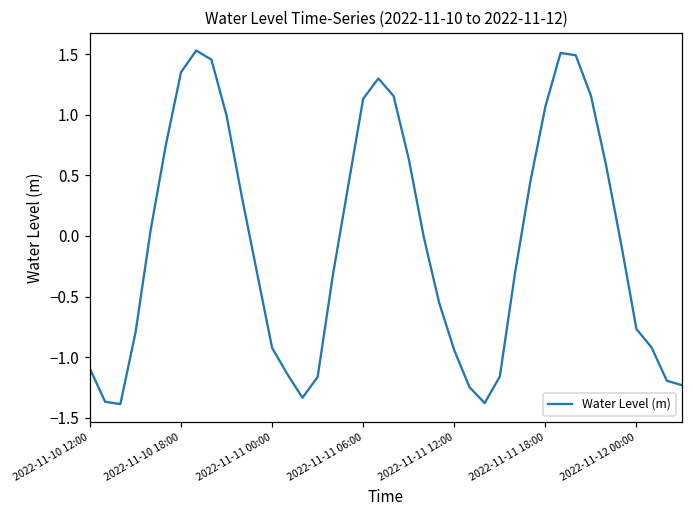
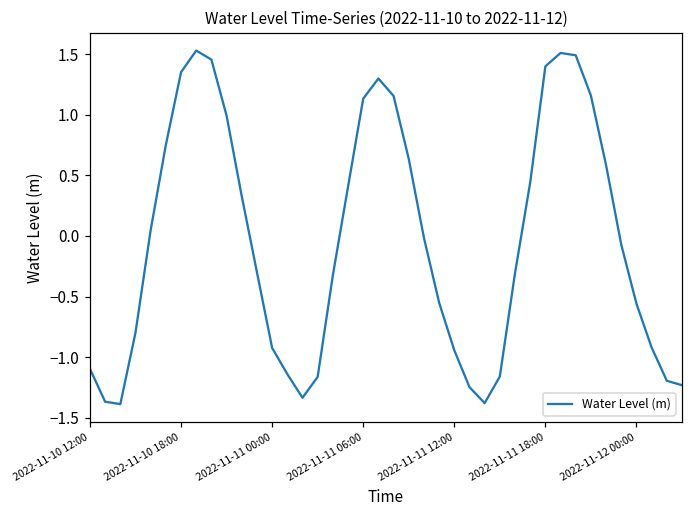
  {
    "2022-11-10 12:00": -1.10,
    "2022-11-10 18:00": 1.35,
    "2022-11-11 00:00": -0.92,
    "2022-11-11 06:00": 1.13,
    "2022-11-11 12:00": -0.94,
-   "2022-11-11 18:00": 1.07,
-   "2022-11-12 00:00": -0.77
+   "2022-11-11 18:00": 1.40,
+   "2022-11-12 00:00": -0.56
  }
